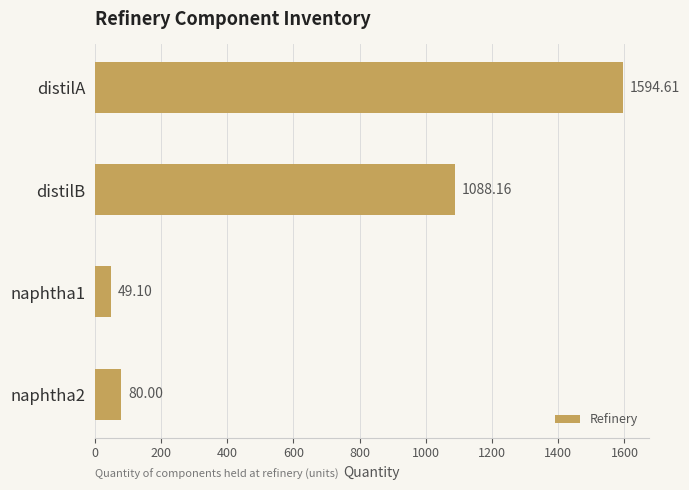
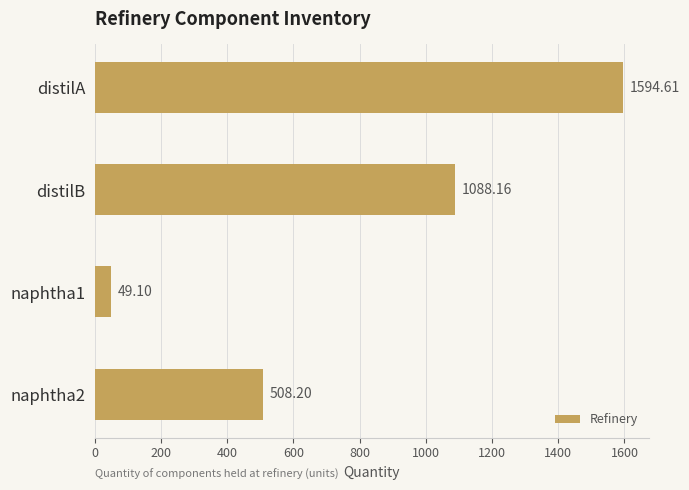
  {
    "distilA": 1594.61,
    "distilB": 1088.16,
    "naphtha1": 49.10,
-   "naphtha2": 80.00
+   "naphtha2": 508.20
  }
